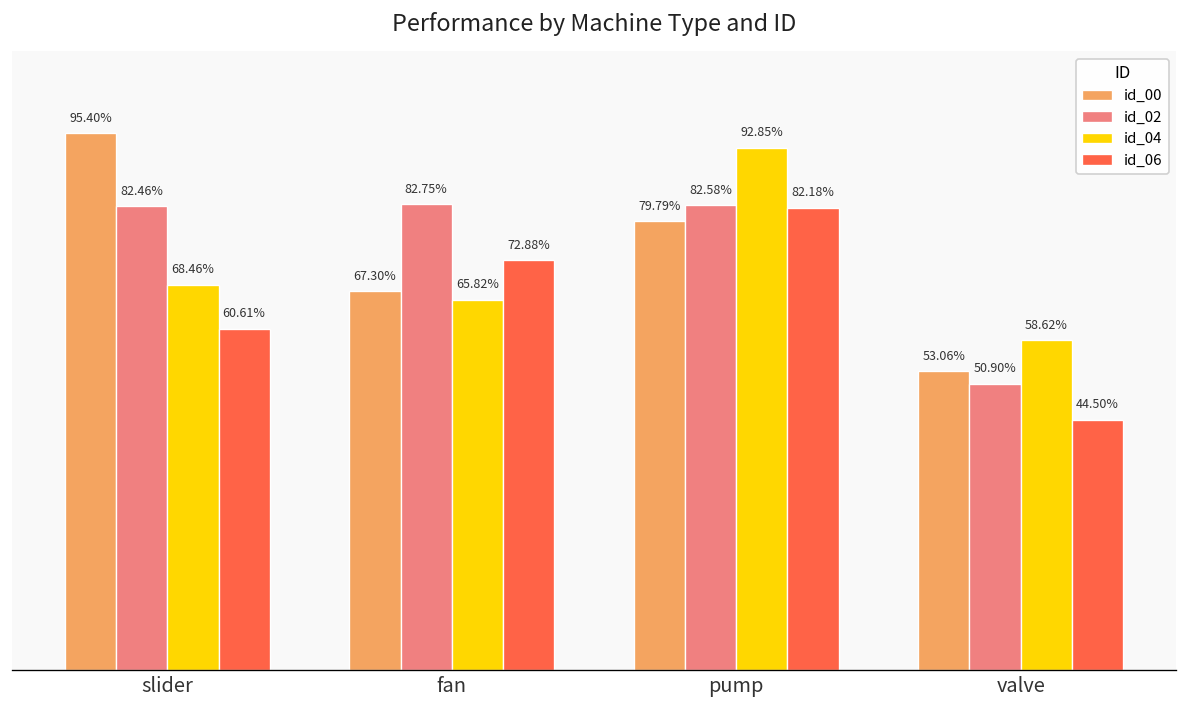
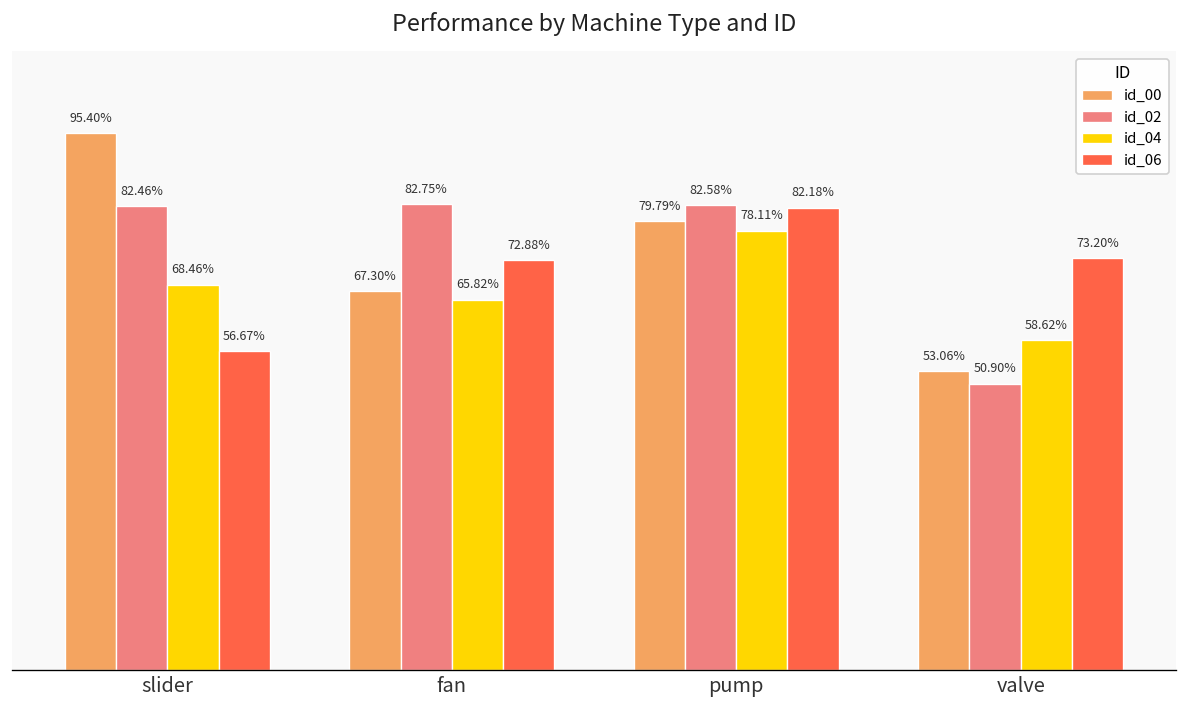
  {
    "id_04": {
      "slider": "68.46%",
      "fan": "65.82%",
-     "pump": "92.85%",
+     "pump": "78.11%",
      "valve": "58.62%"
    },
    "id_06": {
-     "slider": "60.61%",
+     "slider": "56.67%",
      "fan": "72.88%",
      "pump": "82.18%",
-     "valve": "44.50%"
+     "valve": "73.20%"
    }
  }
